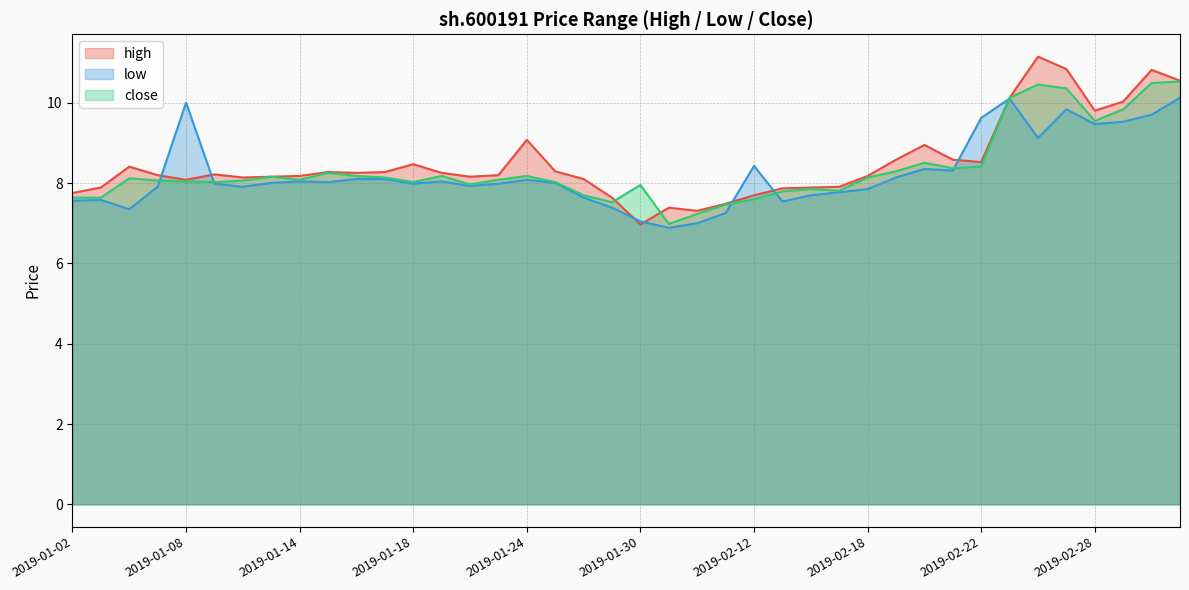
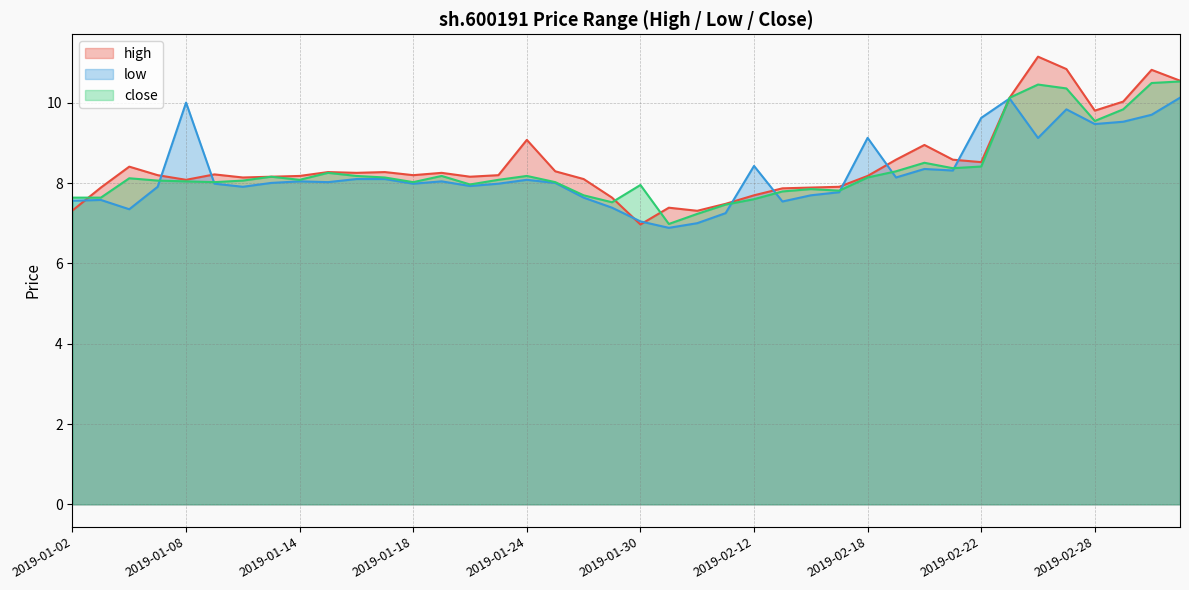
  {
    "high": {
-     "2019-01-02": 7.8,
+     "2019-01-02": 7.3,
      "2019-01-14": 8.2,
-     "2019-01-18": 8.5,
+     "2019-01-18": 8.2,
      "2019-01-24": 9.1,
      "2019-01-30": 7.0,
      "2019-02-12": 7.7,
      "2019-02-22": 8.5,
      "2019-02-28": 9.8
    },
    "low": {
      "2019-01-02": 7.6,
      "2019-01-08": 10.0,
      "2019-01-24": 8.1,
      "2019-01-30": 7.0,
      "2019-02-12": 8.4,
-     "2019-02-18": 7.9,
+     "2019-02-18": 9.1,
      "2019-02-22": 9.6,
      "2019-02-28": 9.5
    },
    "close": {
      "2019-01-02": 7.6,
      "2019-01-24": 8.2,
      "2019-01-30": 8.0,
      "2019-02-12": 7.6,
      "2019-02-22": 8.4,
      "2019-02-28": 9.5
    }
  }
